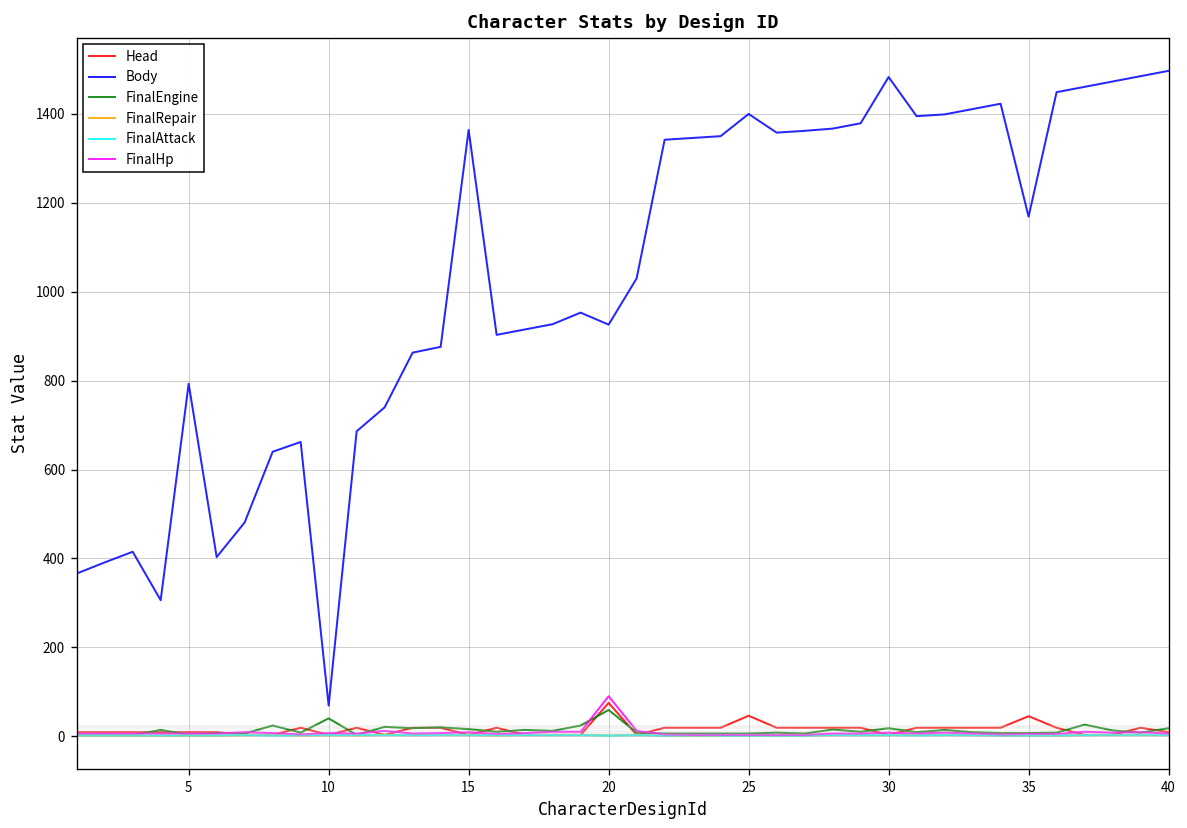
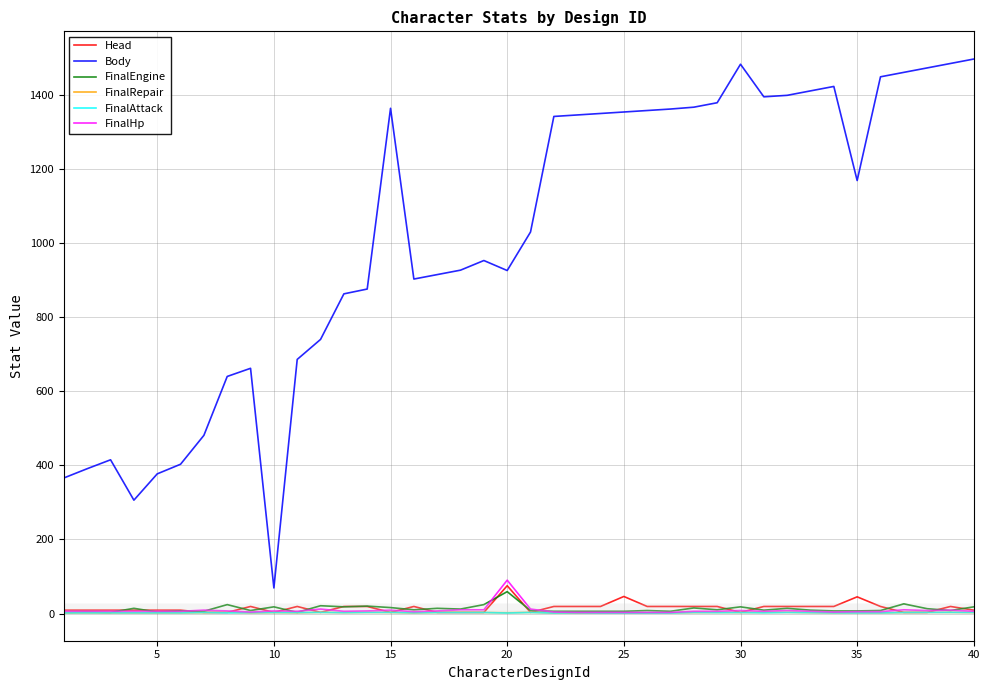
  {
    "Head": {
      "20": 80,
      "25": 50,
      "35": 50
    },
    "Body": {
-     "5": 790,
+     "5": 380,
      "10": 70,
      "15": 1360,
      "20": 930,
-     "25": 1400,
+     "25": 1350,
      "30": 1480,
      "35": 1170,
      "40": 1500
    },
    "FinalEngine": {
-     "10": 40,
+     "10": 20,
      "15": 20,
      "20": 60,
      "30": 20,
      "40": 20
    },
    "FinalHp": {
      "20": 90
    }
  }
